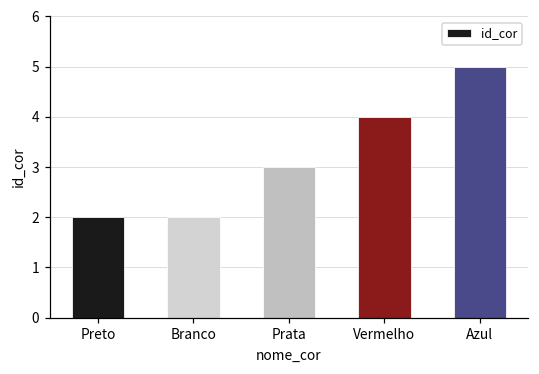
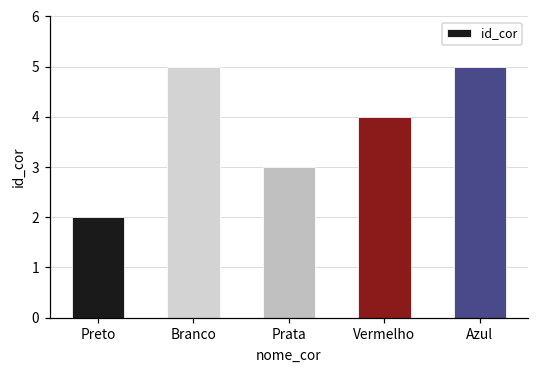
  {
    "Preto": 2,
-   "Branco": 2,
+   "Branco": 5,
    "Prata": 3,
    "Vermelho": 4,
    "Azul": 5
  }
